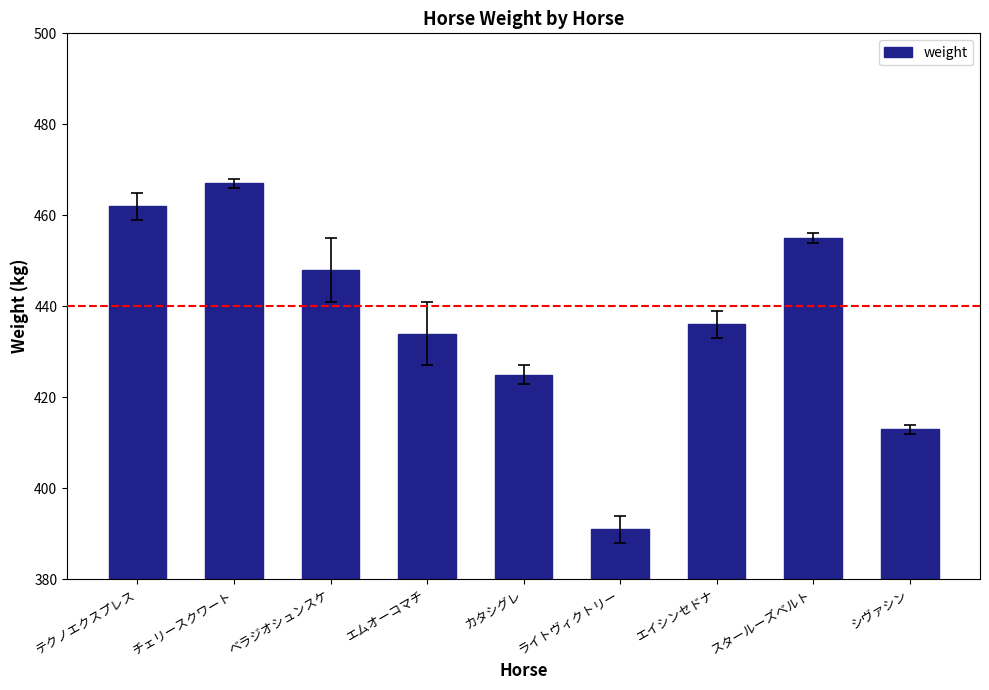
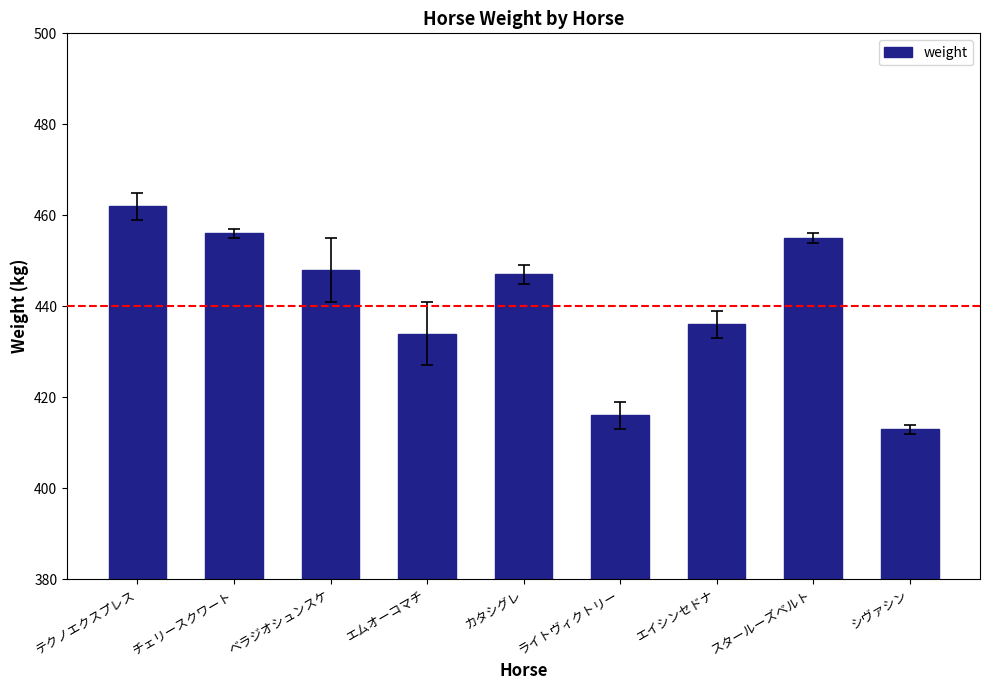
  {
    "weight": {
      "テクノエクスプレス": 462,
-     "チェリースクワート": 467,
+     "チェリースクワート": 456,
      "ベラジオシュンスケ": 448,
      "エムオーコマチ": 434,
-     "カタシグレ": 425,
-     "ライトヴィクトリー": 391,
+     "カタシグレ": 447,
+     "ライトヴィクトリー": 416,
      "エイシンセドナ": 436,
      "スタールーズベルト": 455,
      "シヴァシン": 413
    }
  }
